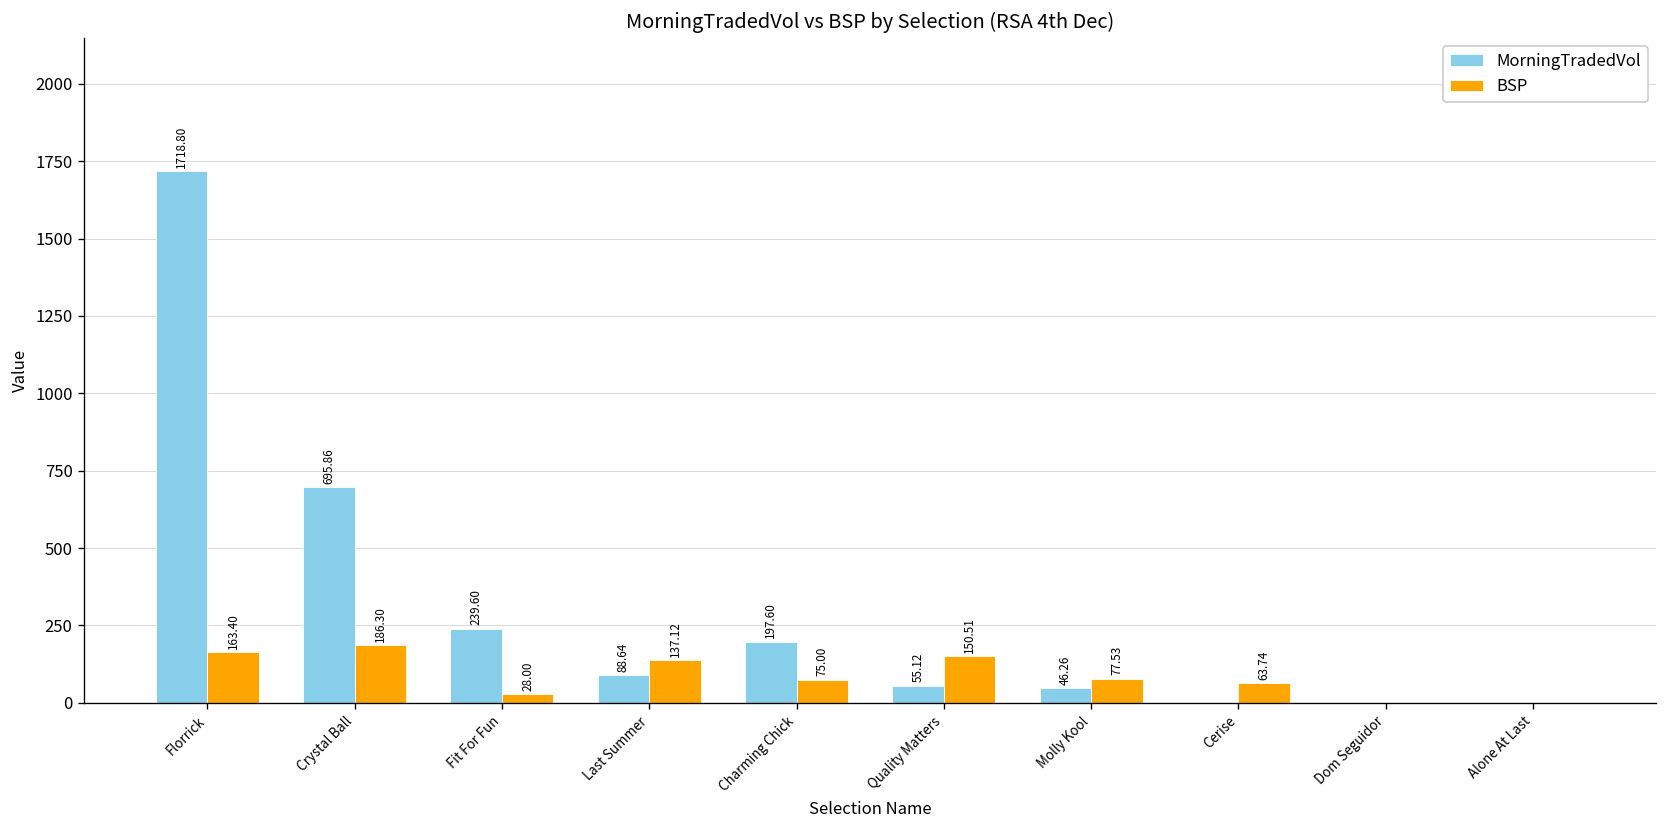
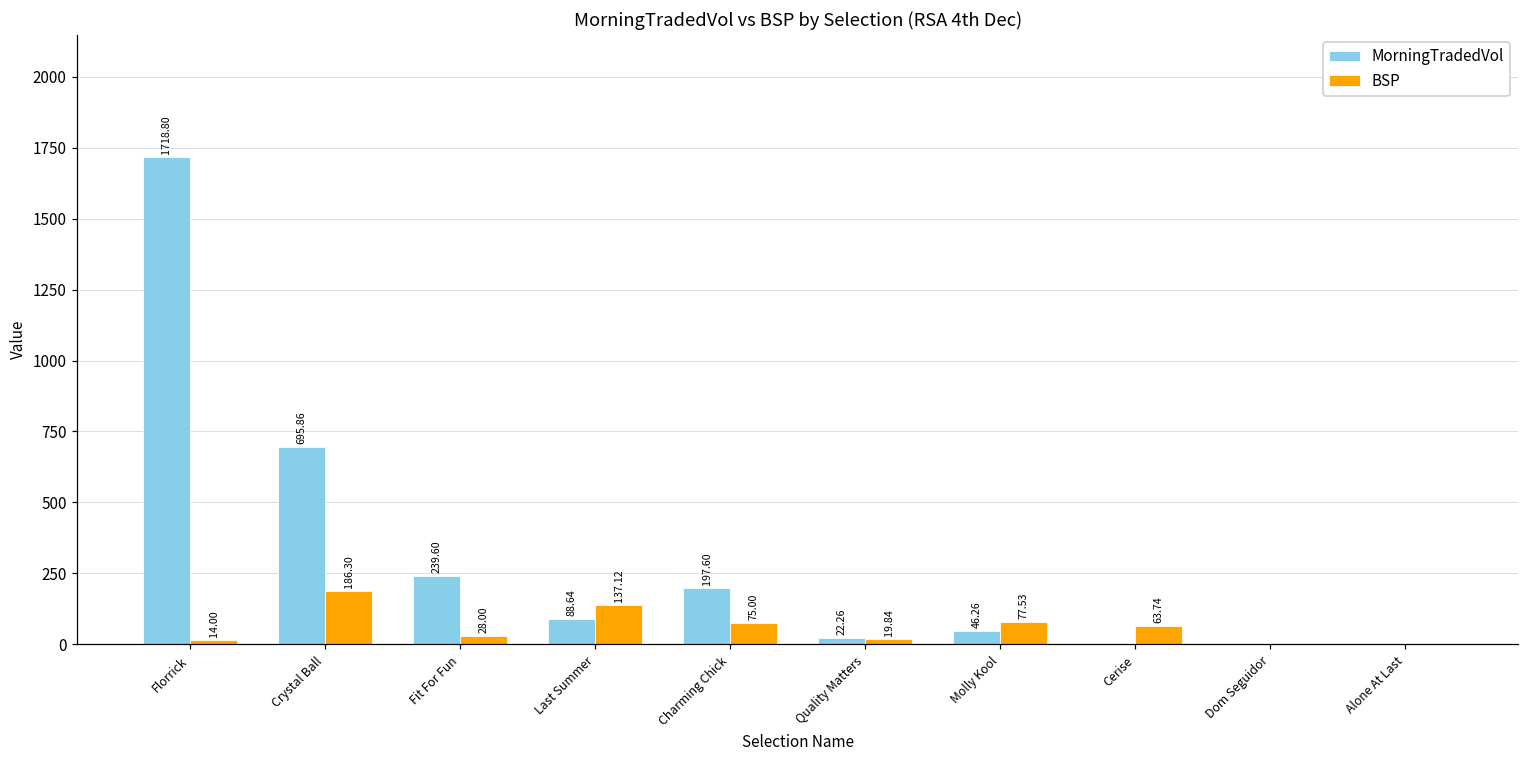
  {
    "MorningTradedVol": {
      "Florrick": 1718.80,
      "Crystal Ball": 695.86,
      "Fit For Fun": 239.60,
      "Last Summer": 88.64,
      "Charming Chick": 197.60,
-     "Quality Matters": 55.12,
+     "Quality Matters": 22.26,
      "Molly Kool": 46.26
    },
    "BSP": {
-     "Florrick": 163.40,
+     "Florrick": 14.00,
      "Crystal Ball": 186.30,
      "Fit For Fun": 28.00,
      "Last Summer": 137.12,
      "Charming Chick": 75.00,
-     "Quality Matters": 150.51,
+     "Quality Matters": 19.84,
      "Molly Kool": 77.53,
      "Cerise": 63.74
    }
  }
